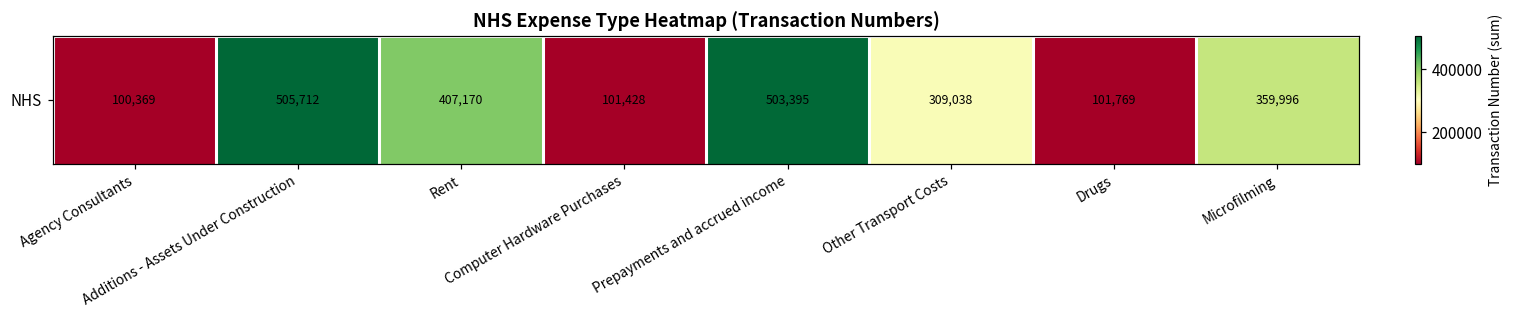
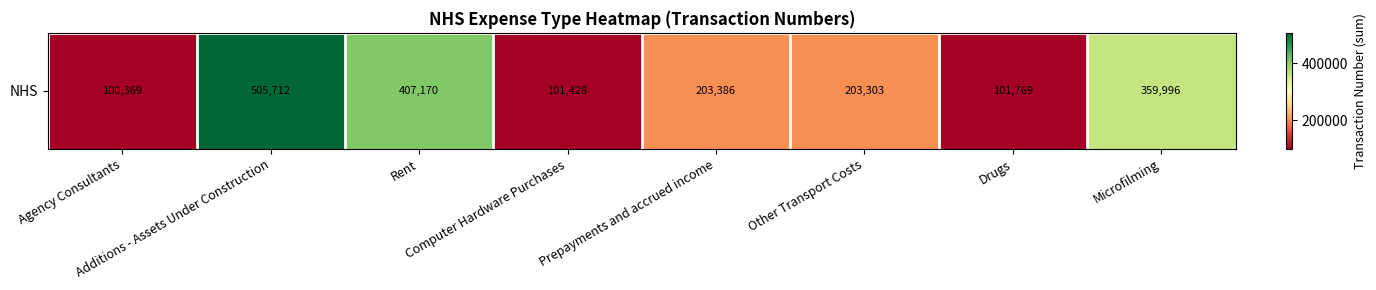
  {
    "NHS": {
      "Agency Consultants": "100,369",
      "Additions - Assets Under Construction": "505,712",
      "Rent": "407,170",
      "Computer Hardware Purchases": "101,428",
-     "Prepayments and accrued income": "503,395",
-     "Other Transport Costs": "309,038",
+     "Prepayments and accrued income": "203,386",
+     "Other Transport Costs": "203,303",
      "Drugs": "101,769",
      "Microfilming": "359,996"
    }
  }
